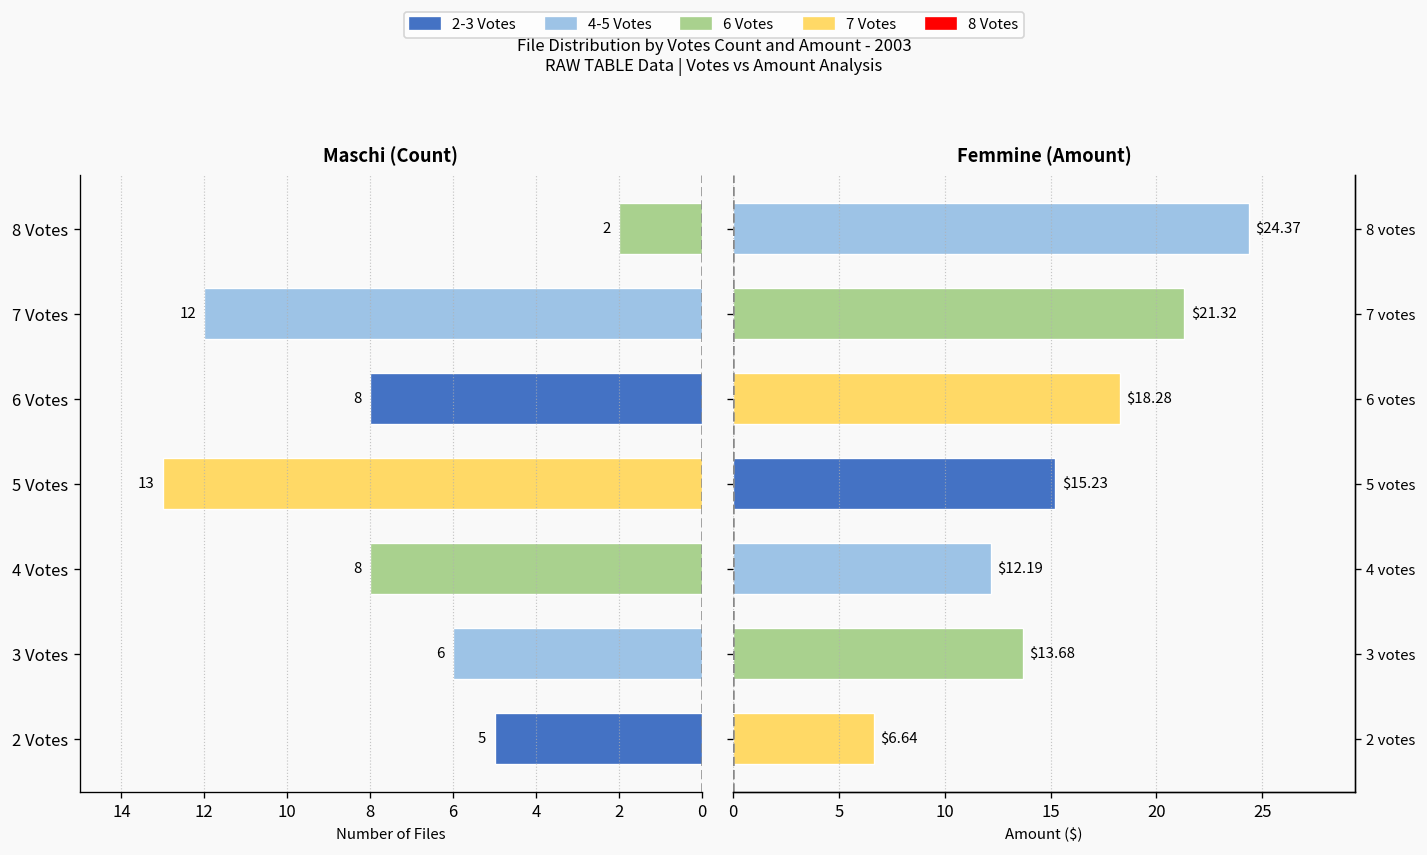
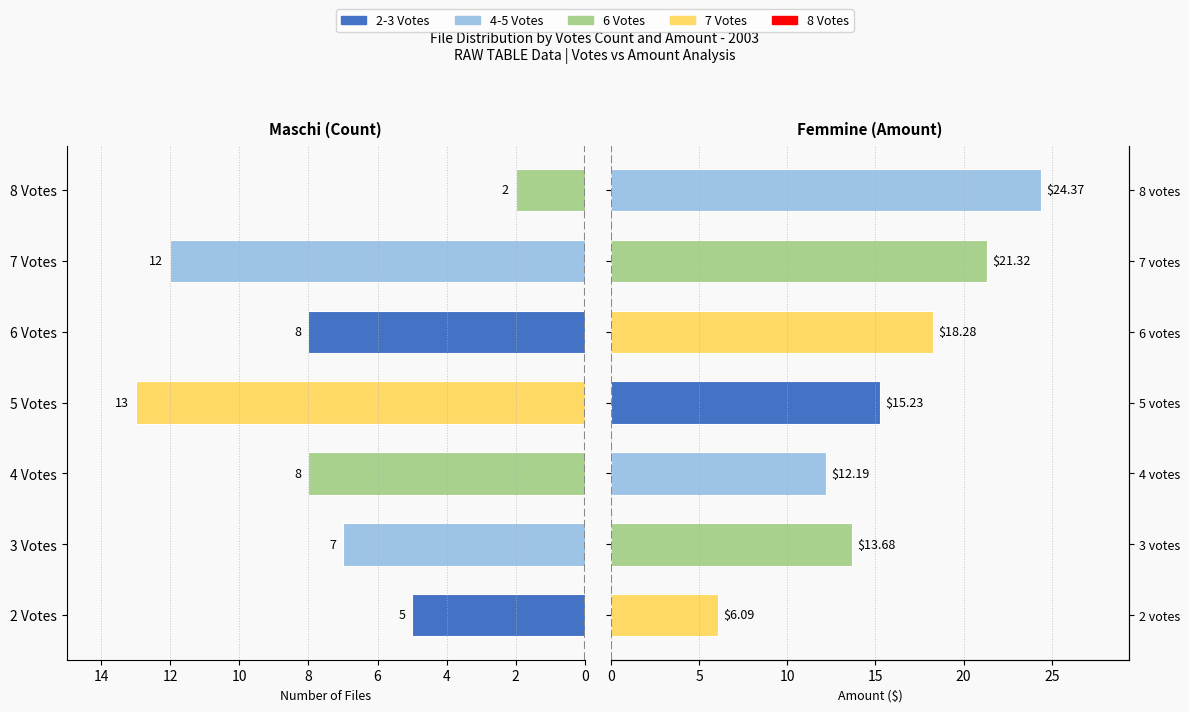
  {
    "Maschi (Count)": {
      "8 Votes": "2",
      "7 Votes": "12",
      "6 Votes": "8",
      "5 Votes": "13",
      "4 Votes": "8",
-     "3 Votes": "6",
+     "3 Votes": "7",
      "2 Votes": "5"
    },
    "Femmine (Amount)": {
      "8 votes": "$24.37",
      "7 votes": "$21.32",
      "6 votes": "$18.28",
      "5 votes": "$15.23",
      "4 votes": "$12.19",
      "3 votes": "$13.68",
-     "2 votes": "$6.64"
+     "2 votes": "$6.09"
    }
  }
